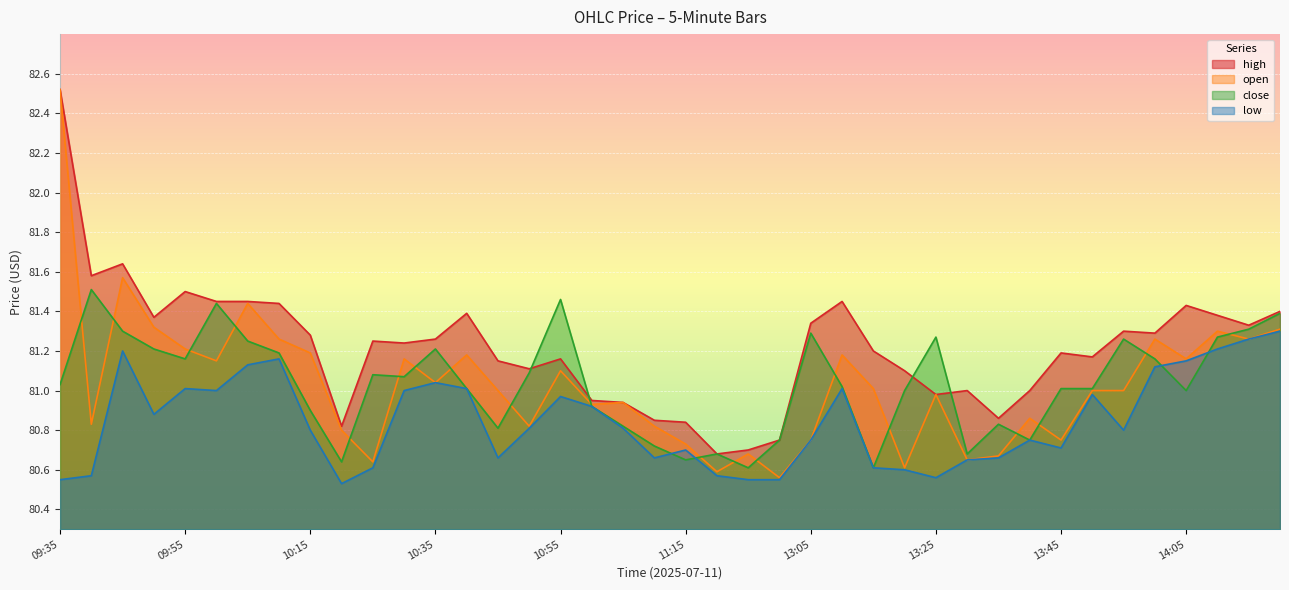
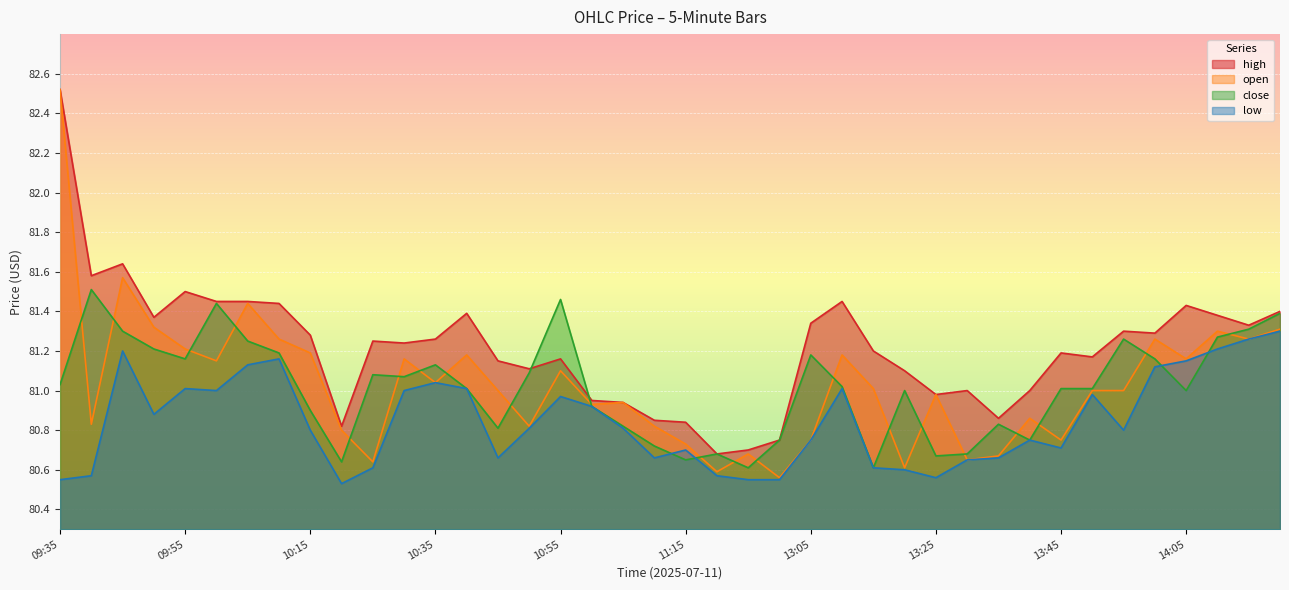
  {
    "close": {
      "09:35": 81.03,
      "09:55": 81.16,
      "10:15": 80.90,
-     "10:35": 81.21,
+     "10:35": 81.13,
      "10:55": 81.46,
      "11:15": 80.65,
-     "13:05": 81.29,
-     "13:25": 81.27,
+     "13:05": 81.18,
+     "13:25": 80.67,
      "13:45": 81.01,
      "14:05": 81.00
    },
    "low": {
      "09:35": 80.55,
      "09:55": 81.01,
      "10:15": 80.80,
      "10:55": 80.97,
      "11:15": 80.70,
      "13:25": 80.56,
      "13:45": 80.71
    }
  }
